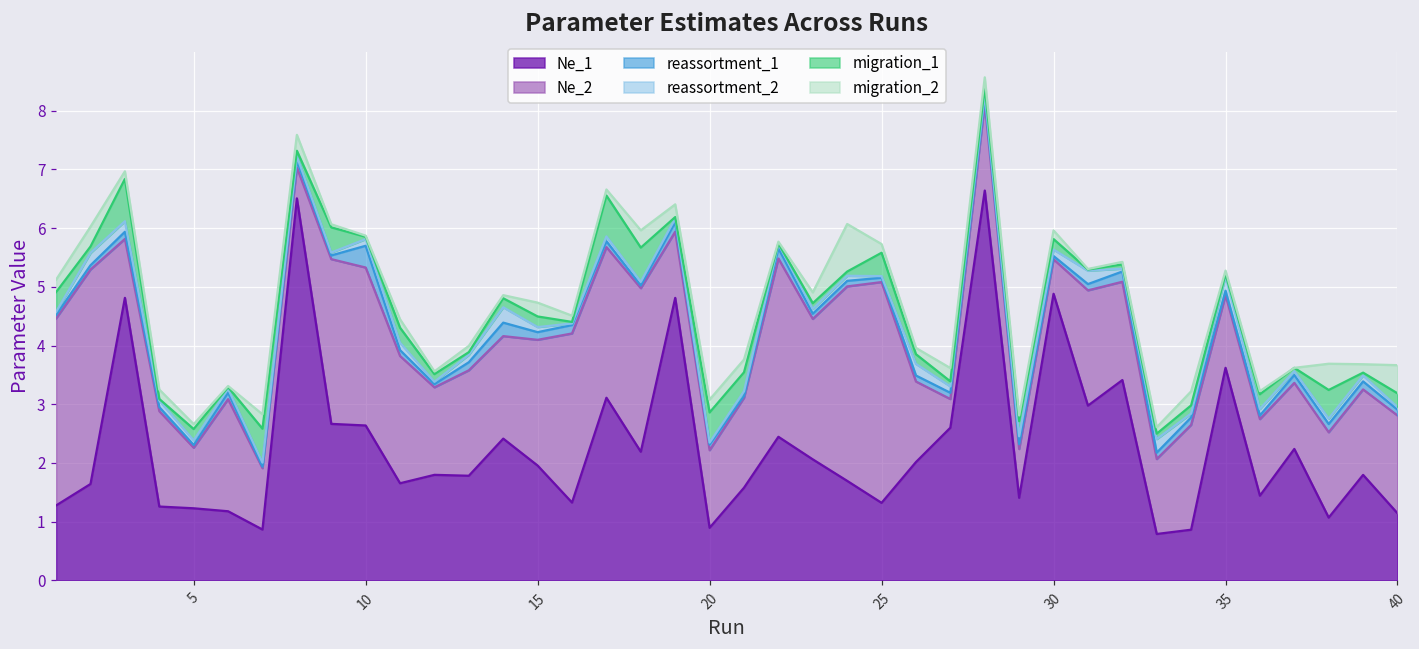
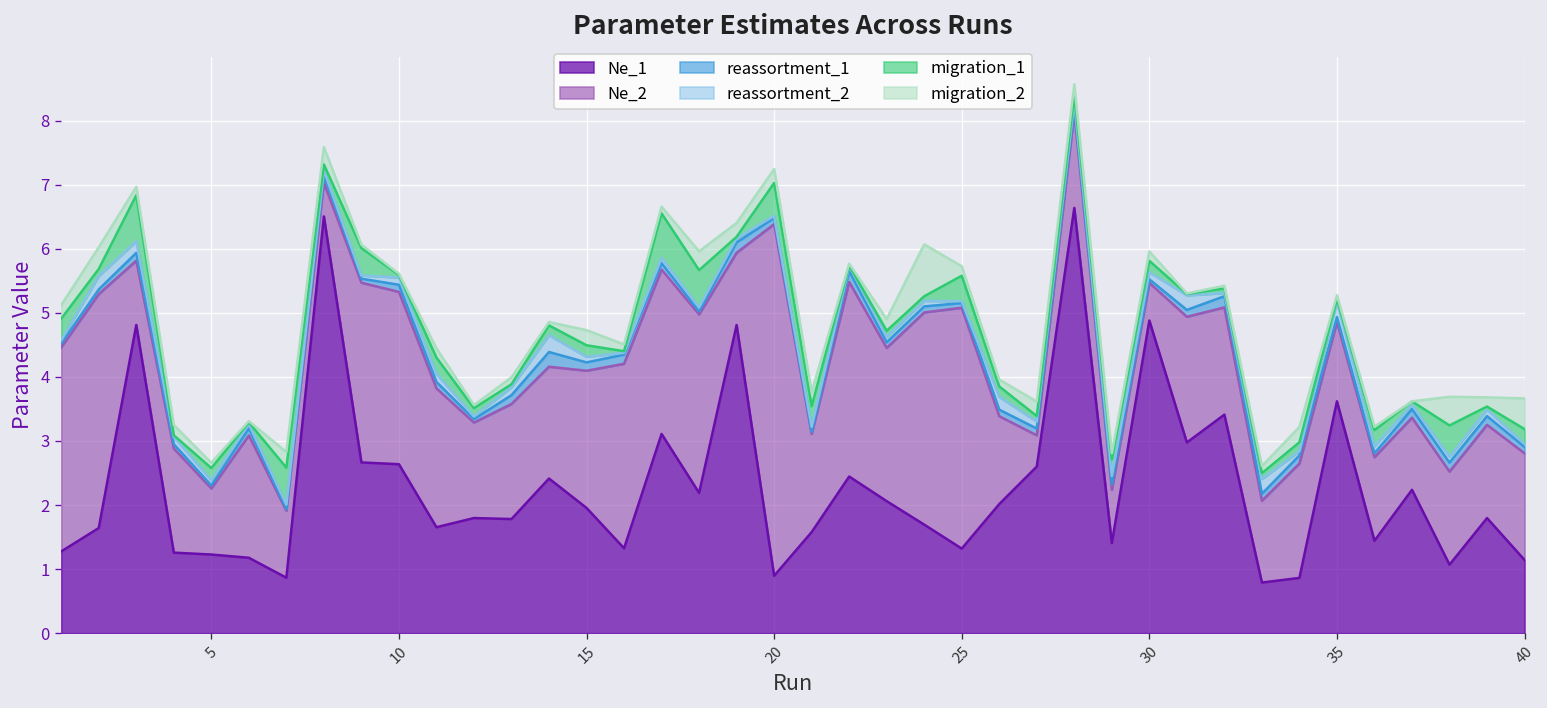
  {
    "Ne_1": {
      "5": 1.2,
      "10": 2.6,
      "15": 2.0,
      "20": 0.9,
      "25": 1.3,
      "30": 4.9,
      "35": 3.6,
      "40": 1.1
    },
    "Ne_2": {
      "10": 2.7,
      "15": 2.1,
-     "20": 1.3,
+     "20": 5.5,
      "25": 3.8,
      "30": 0.6,
      "35": 1.2,
      "40": 1.7
    },
    "reassortment_1": {
-     "10": 0.4,
+     "10": 0.1,
      "15": 0.1,
      "30": 0.1,
      "35": 0.1
    },
    "migration_1": {
      "5": 0.2,
      "15": 0.2,
      "20": 0.5,
      "25": 0.4,
      "30": 0.2,
      "40": 0.2
    }
  }
